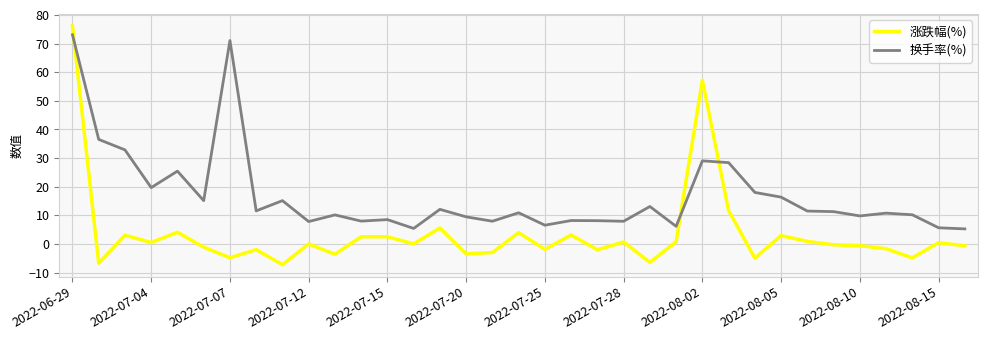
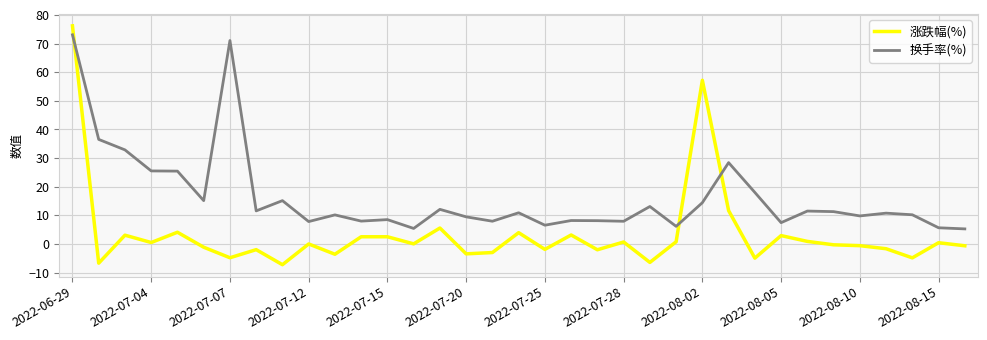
  {
    "涨跌幅(%)": {
      "2022-06-29": 76,
      "2022-07-04": 1,
      "2022-07-07": -5,
      "2022-07-12": 0,
      "2022-07-15": 3,
      "2022-07-20": -3,
      "2022-07-25": -2,
      "2022-07-28": 1,
      "2022-08-02": 57,
      "2022-08-05": 3,
      "2022-08-10": -1,
      "2022-08-15": 0
    },
    "换手率(%)": {
      "2022-06-29": 73,
-     "2022-07-04": 20,
+     "2022-07-04": 26,
      "2022-07-07": 71,
      "2022-07-12": 8,
      "2022-07-15": 9,
      "2022-07-20": 9,
      "2022-07-25": 7,
      "2022-07-28": 8,
-     "2022-08-02": 29,
-     "2022-08-05": 16,
+     "2022-08-02": 14,
+     "2022-08-05": 7,
      "2022-08-10": 10,
      "2022-08-15": 6
    }
  }
